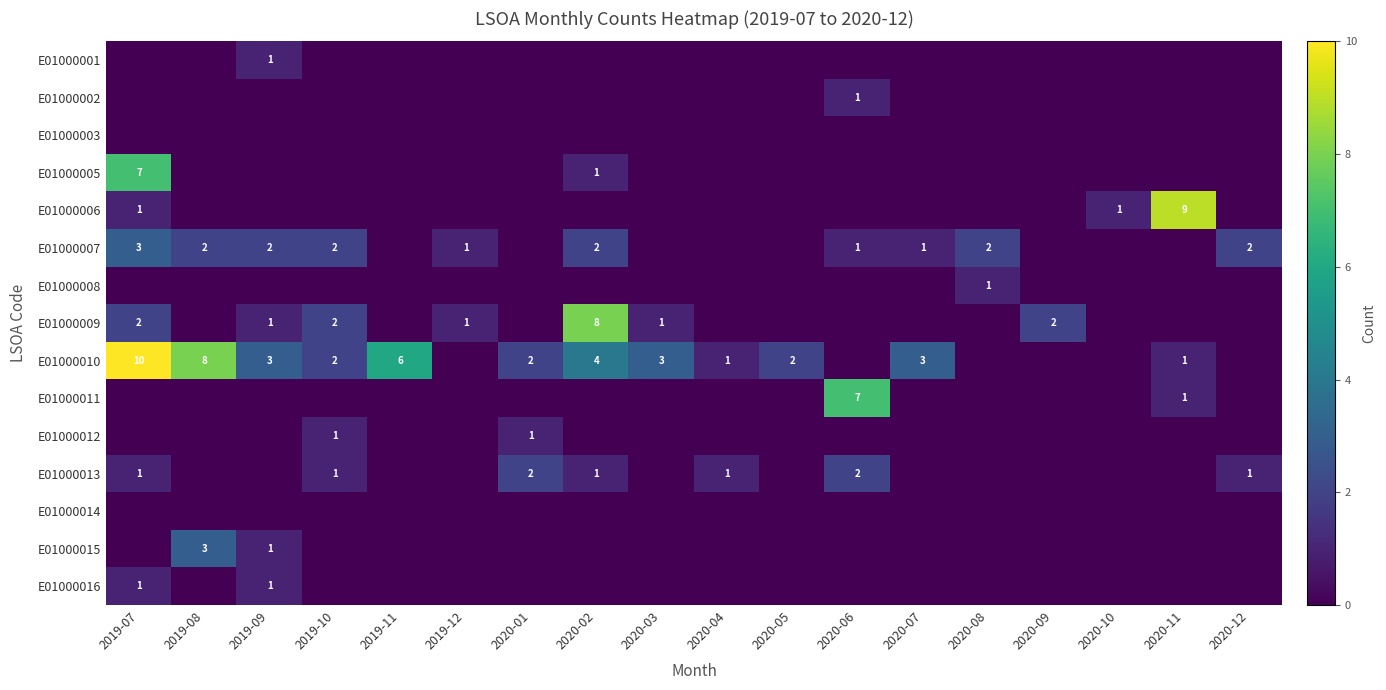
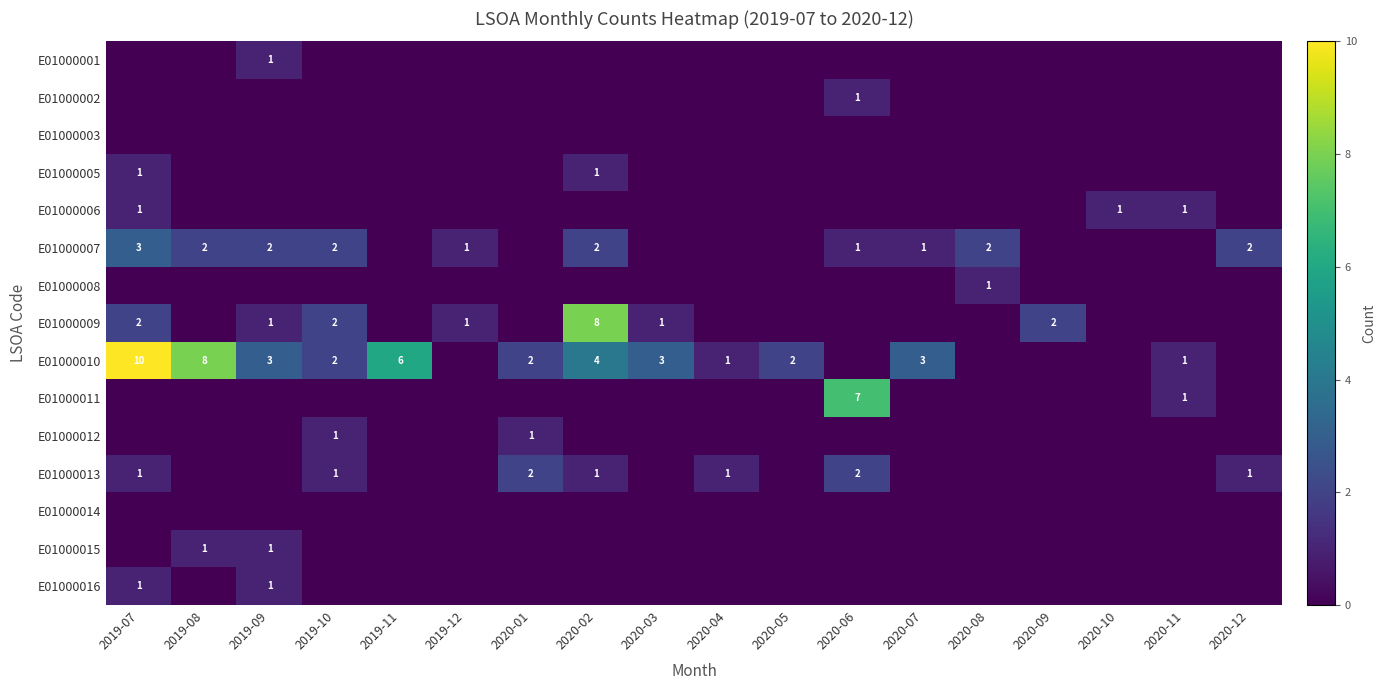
  {
    "E01000001": {
      "2019-09": 1
    },
    "E01000002": {
      "2020-06": 1
    },
    "E01000005": {
-     "2019-07": 7,
+     "2019-07": 1,
      "2020-02": 1
    },
    "E01000006": {
      "2019-07": 1,
      "2020-10": 1,
-     "2020-11": 9
+     "2020-11": 1
    },
    "E01000007": {
      "2019-07": 3,
      "2019-08": 2,
      "2019-09": 2,
      "2019-10": 2,
      "2019-12": 1,
      "2020-02": 2,
      "2020-06": 1,
      "2020-07": 1,
      "2020-08": 2,
      "2020-12": 2
    },
    "E01000008": {
      "2020-08": 1
    },
    "E01000009": {
      "2019-07": 2,
      "2019-09": 1,
      "2019-10": 2,
      "2019-12": 1,
      "2020-02": 8,
      "2020-03": 1,
      "2020-09": 2
    },
    "E01000010": {
      "2019-07": 10,
      "2019-08": 8,
      "2019-09": 3,
      "2019-10": 2,
      "2019-11": 6,
      "2020-01": 2,
      "2020-02": 4,
      "2020-03": 3,
      "2020-04": 1,
      "2020-05": 2,
      "2020-07": 3,
      "2020-11": 1
    },
    "E01000011": {
      "2020-06": 7,
      "2020-11": 1
    },
    "E01000012": {
      "2019-10": 1,
      "2020-01": 1
    },
    "E01000013": {
      "2019-07": 1,
      "2019-10": 1,
      "2020-01": 2,
      "2020-02": 1,
      "2020-04": 1,
      "2020-06": 2,
      "2020-12": 1
    },
    "E01000015": {
-     "2019-08": 3,
+     "2019-08": 1,
      "2019-09": 1
    },
    "E01000016": {
      "2019-07": 1,
      "2019-09": 1
    }
  }
